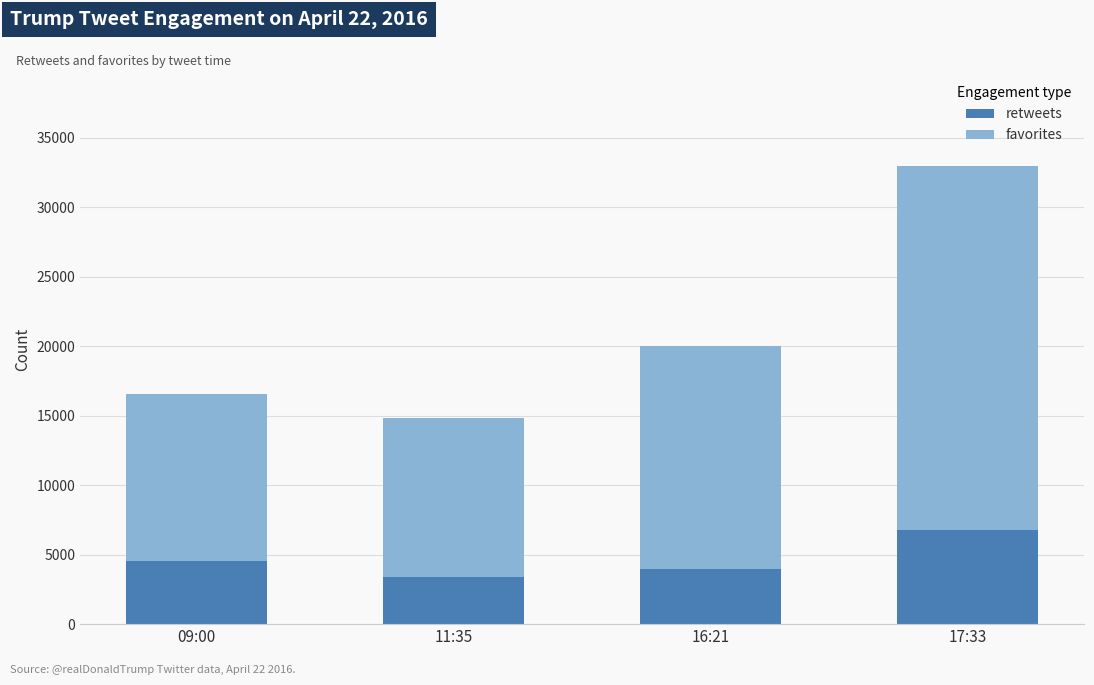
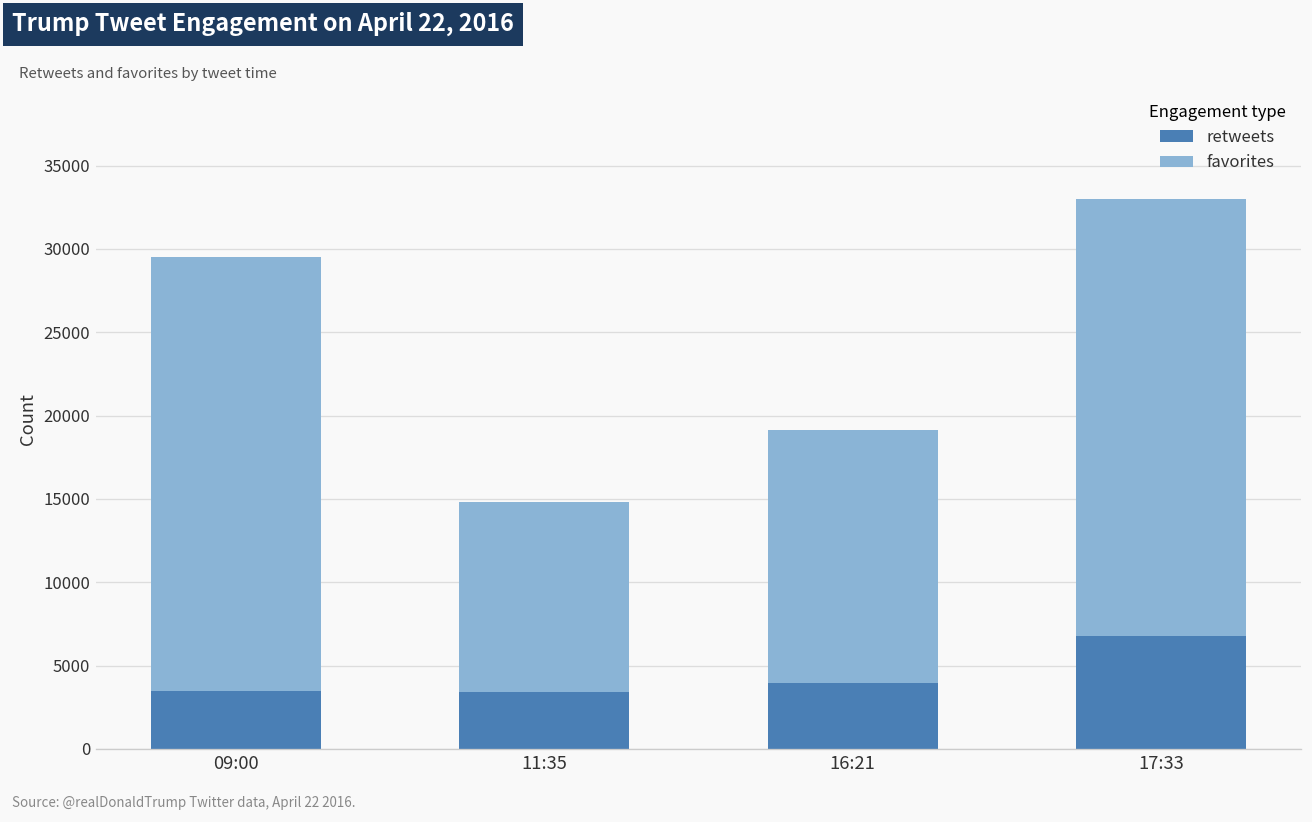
  {
    "retweets": {
-     "09:00": 4500,
+     "09:00": 3500,
      "11:35": 3400,
      "16:21": 4000,
      "17:33": 6800
    },
    "favorites": {
-     "09:00": 12000,
+     "09:00": 26100,
      "11:35": 11400,
-     "16:21": 16100,
+     "16:21": 15200,
      "17:33": 26200
    }
  }
